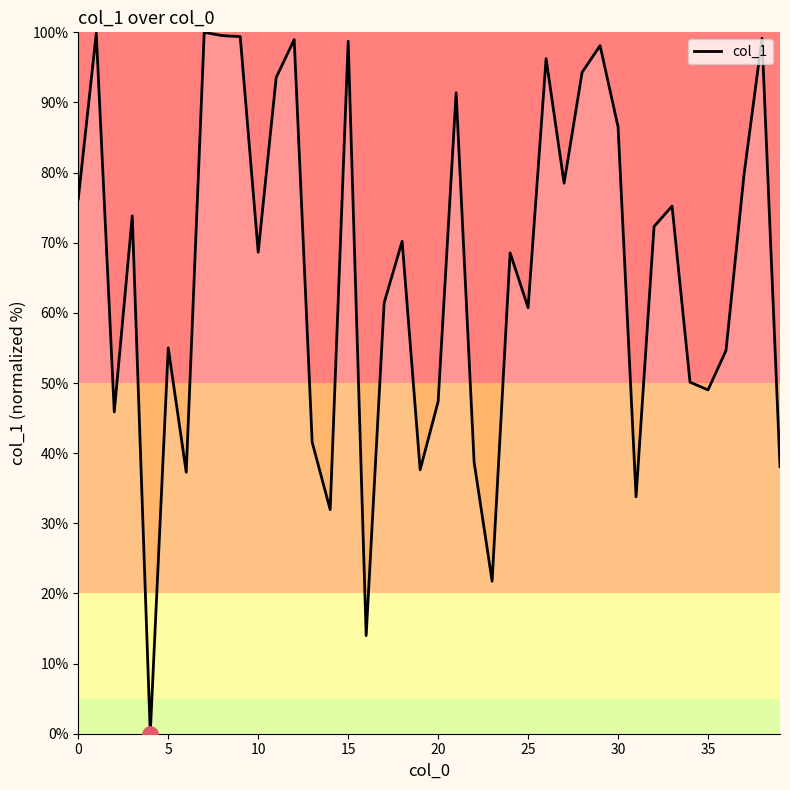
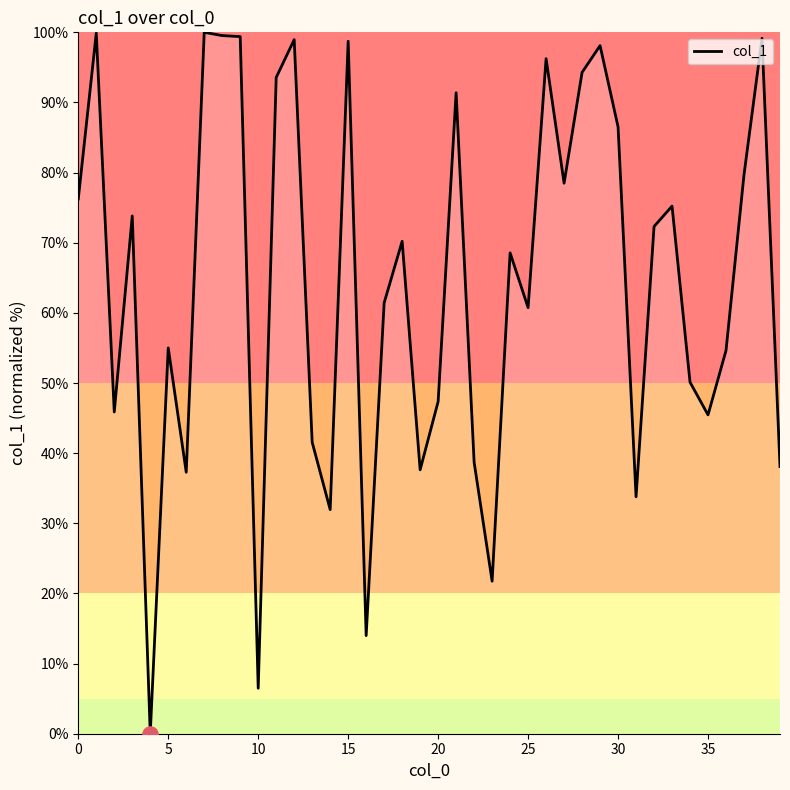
  {
    "col_1": {
      "0": "76%",
      "5": "55%",
-     "10": "69%",
+     "10": "6%",
      "15": "99%",
      "20": "47%",
      "25": "61%",
      "30": "87%",
-     "35": "49%"
+     "35": "45%"
    }
  }
